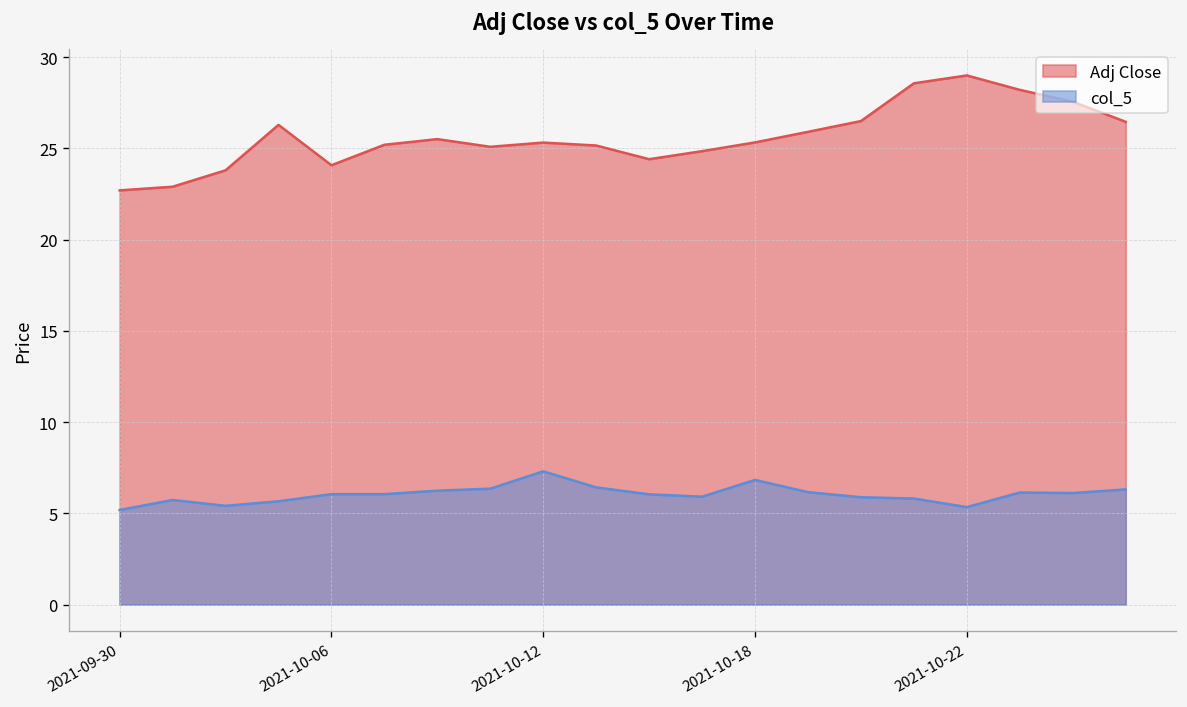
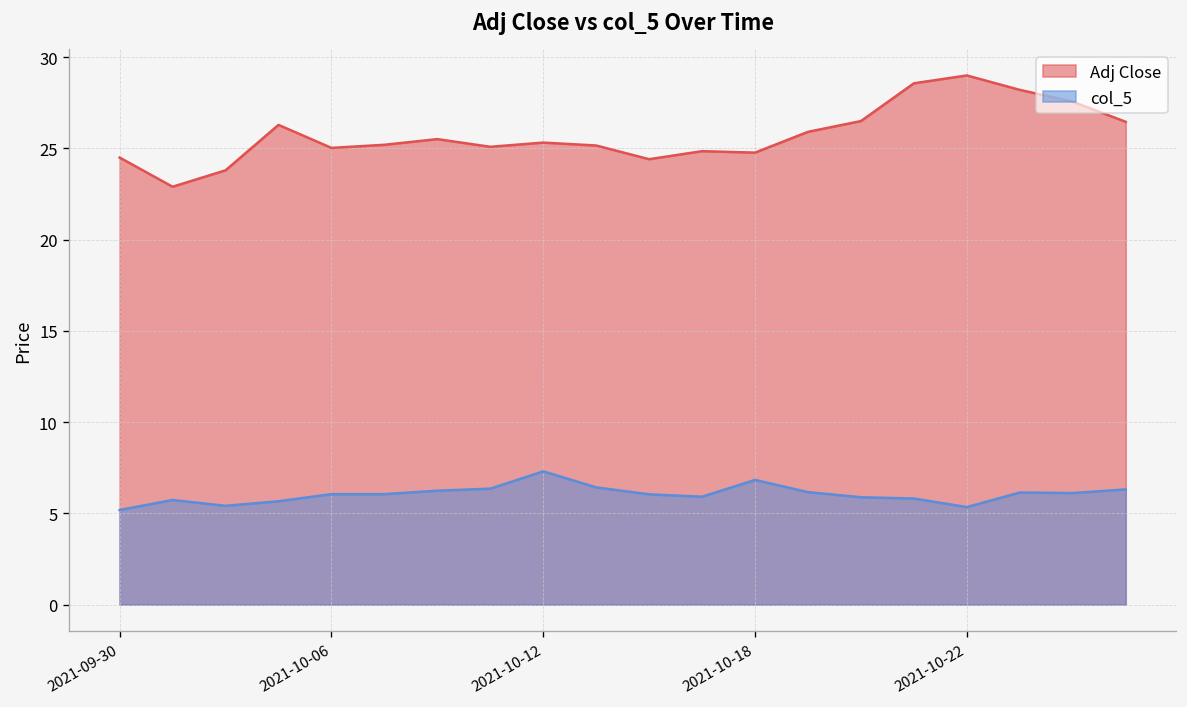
  {
    "Adj Close": {
-     "2021-09-30": 22.7,
-     "2021-10-06": 24.1,
+     "2021-09-30": 24.5,
+     "2021-10-06": 25.0,
      "2021-10-12": 25.3,
-     "2021-10-18": 25.3,
+     "2021-10-18": 24.8,
      "2021-10-22": 29.0
    },
    "col_5": {
      "2021-09-30": 5.2,
      "2021-10-06": 6.1,
      "2021-10-12": 7.3,
      "2021-10-18": 6.8,
      "2021-10-22": 5.3
    }
  }
